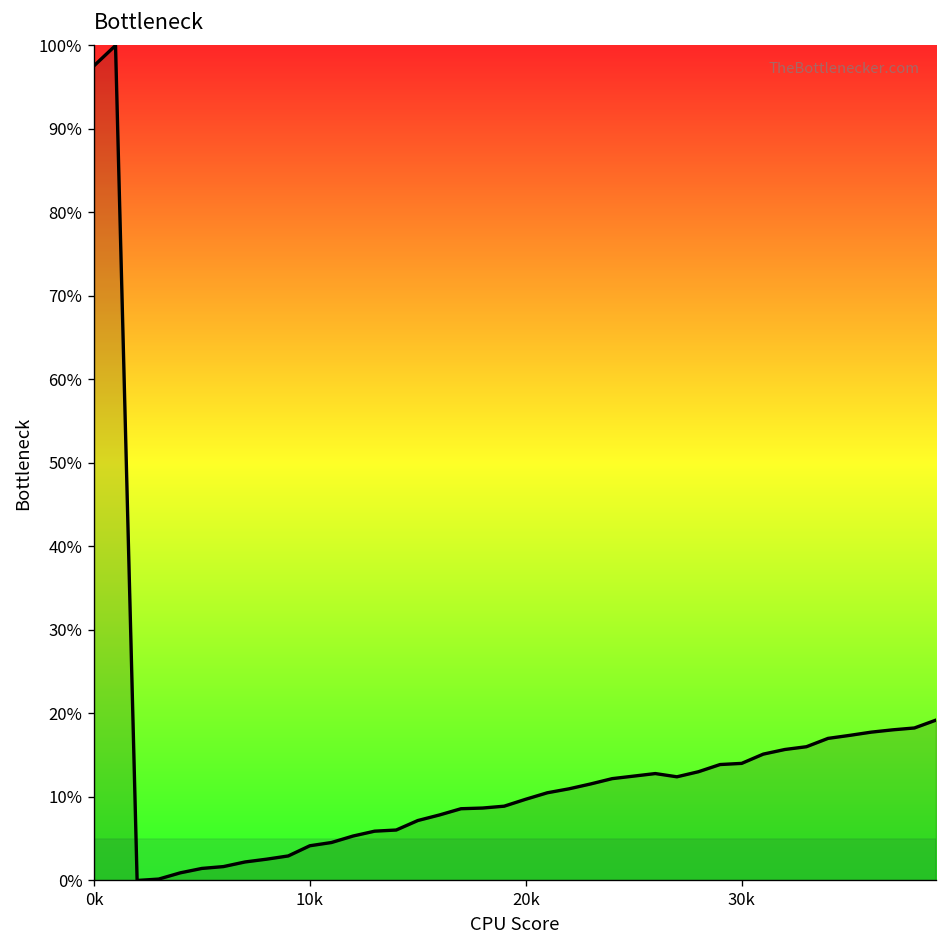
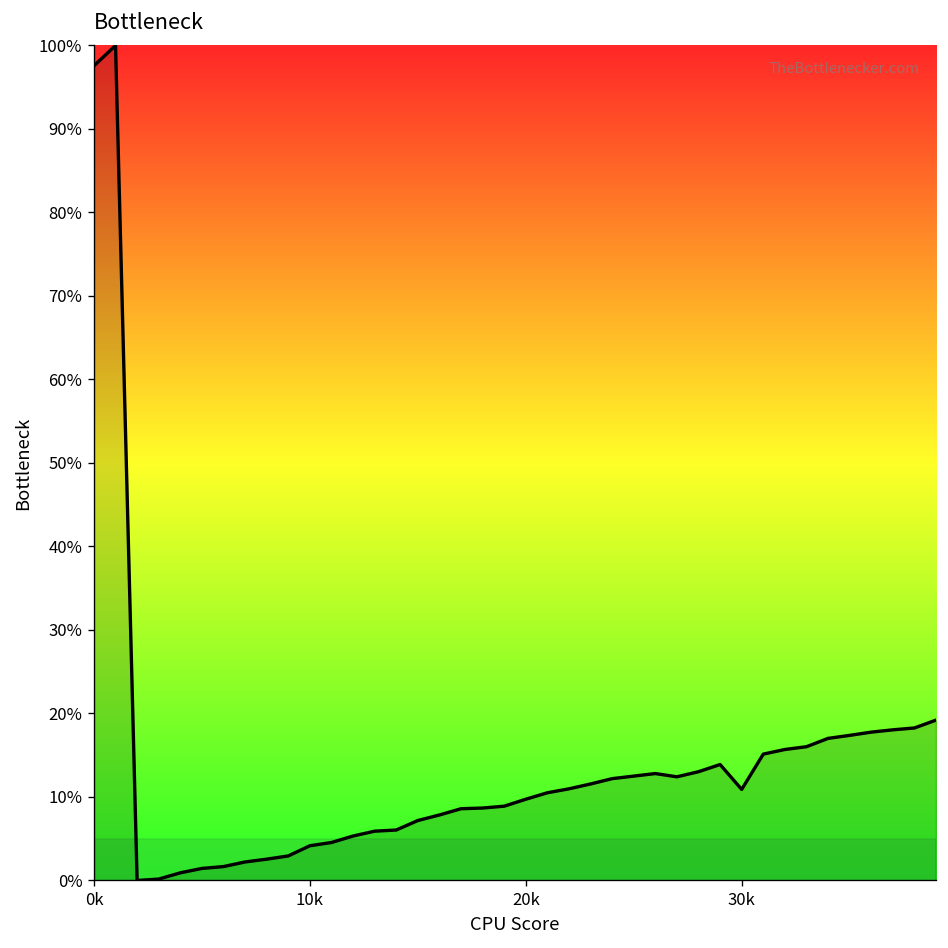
  {
    "0k": "98%",
    "20k": "10%",
-   "30k": "14%"
+   "30k": "11%"
  }
